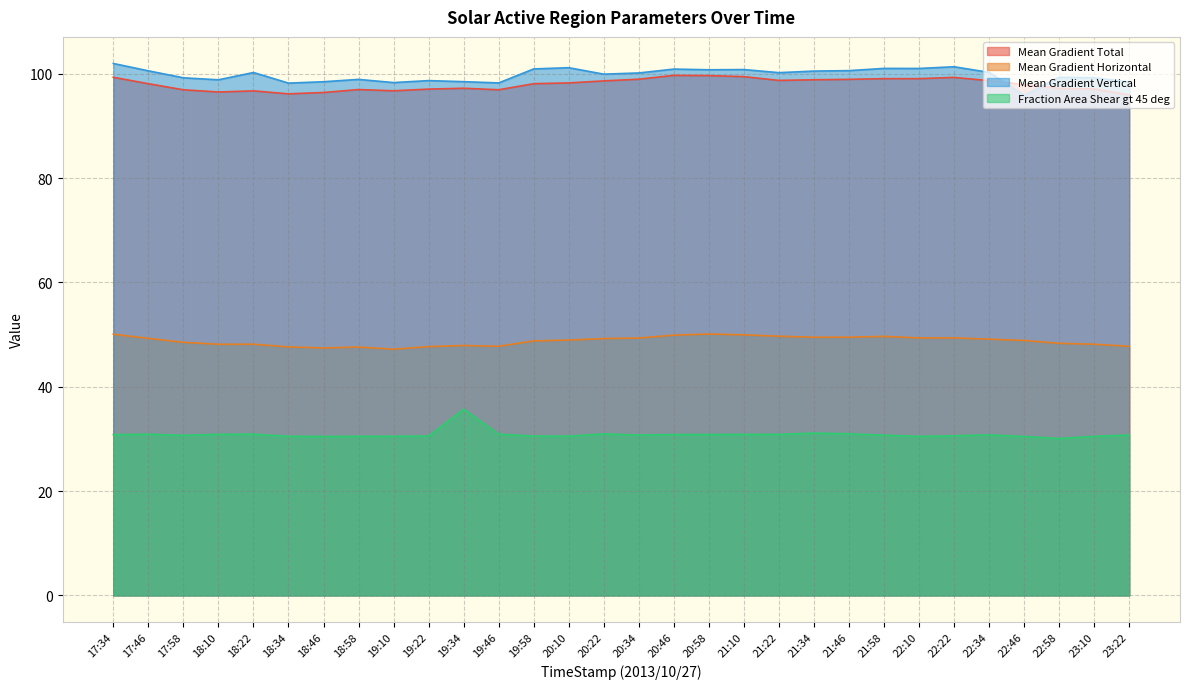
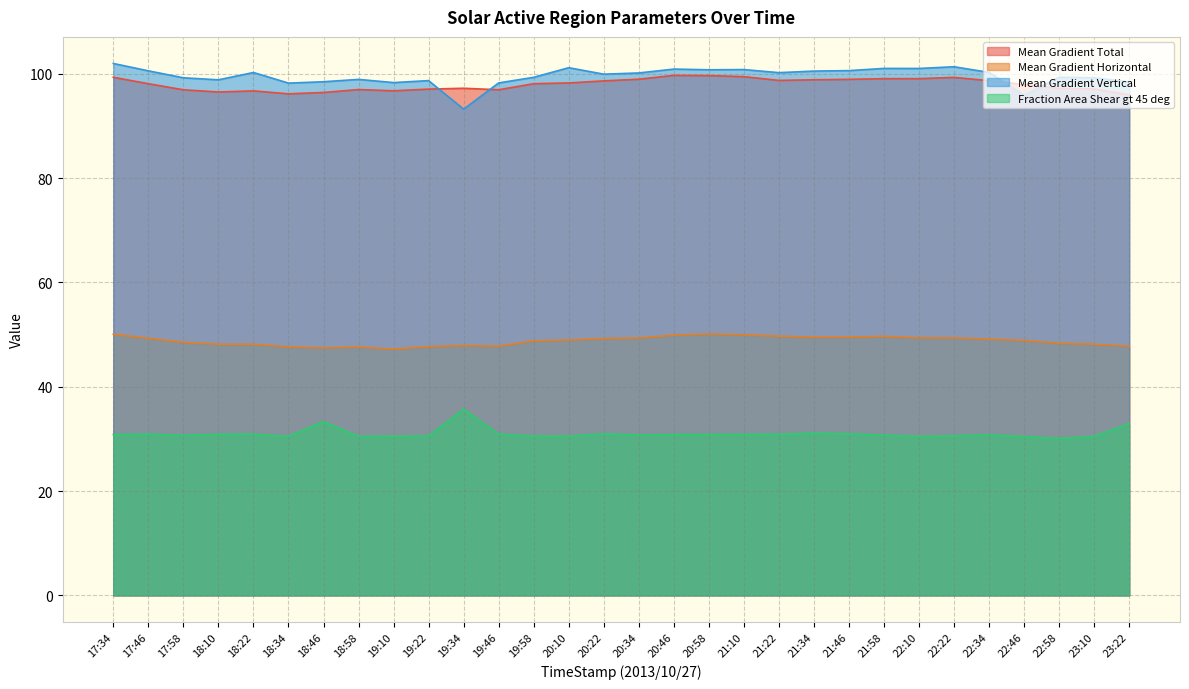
  {
    "Mean Gradient Vertical": {
      "17:34": 102,
      "17:46": 101,
      "17:58": 99,
      "18:10": 99,
      "18:22": 100,
      "18:34": 98,
      "18:46": 98,
      "18:58": 99,
      "19:10": 98,
      "19:22": 99,
-     "19:34": 98,
+     "19:34": 93,
      "19:46": 98,
-     "19:58": 101,
+     "19:58": 99,
      "20:10": 101,
      "20:22": 100,
      "20:34": 100,
      "20:46": 101,
      "20:58": 101,
      "21:10": 101,
      "21:22": 100,
      "21:34": 101,
      "21:46": 101,
      "21:58": 101,
      "22:10": 101,
      "22:22": 101
    },
    "Fraction Area Shear gt 45 deg": {
      "17:34": 31,
      "17:46": 31,
      "17:58": 31,
      "18:10": 31,
      "18:22": 31,
      "18:34": 30,
-     "18:46": 30,
+     "18:46": 33,
      "18:58": 30,
      "19:10": 31,
      "19:22": 31,
      "19:34": 36,
      "19:46": 31,
      "19:58": 31,
      "20:10": 31,
      "20:22": 31,
      "20:34": 31,
      "20:46": 31,
      "20:58": 31,
      "21:10": 31,
      "21:22": 31,
      "21:34": 31,
      "21:46": 31,
      "21:58": 31,
      "22:10": 30,
      "22:22": 31,
      "22:34": 31,
      "22:46": 30,
      "22:58": 30,
      "23:10": 30,
-     "23:22": 31
+     "23:22": 33
    }
  }
